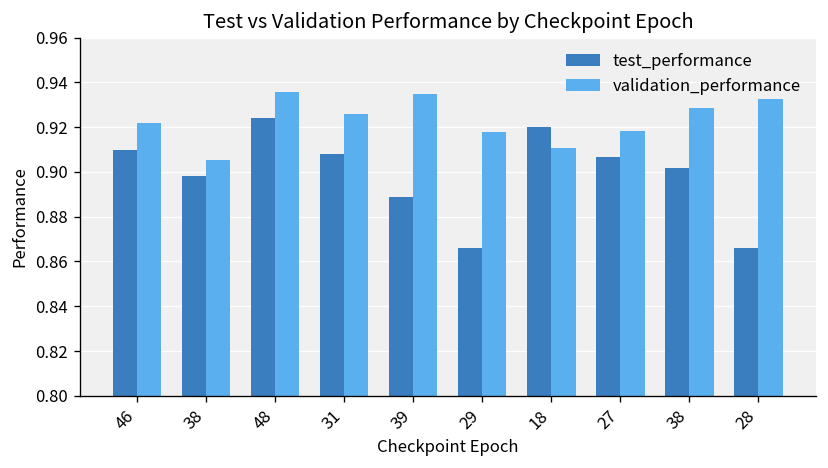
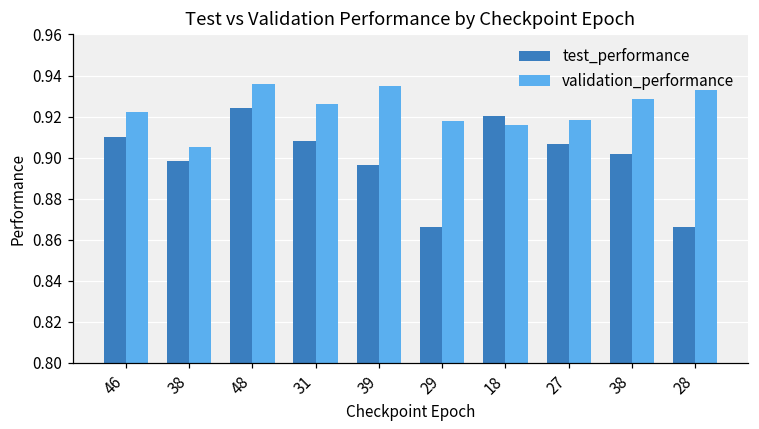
  {
    "test_performance": {
      "46": 0.910,
      "48": 0.924,
      "31": 0.908,
-     "39": 0.889,
+     "39": 0.897,
      "29": 0.866,
      "18": 0.920,
      "27": 0.907,
      "28": 0.866
    },
    "validation_performance": {
      "46": 0.922,
      "48": 0.936,
      "31": 0.926,
      "39": 0.935,
      "29": 0.918,
-     "18": 0.911,
+     "18": 0.916,
      "27": 0.918,
      "28": 0.933
    }
  }
